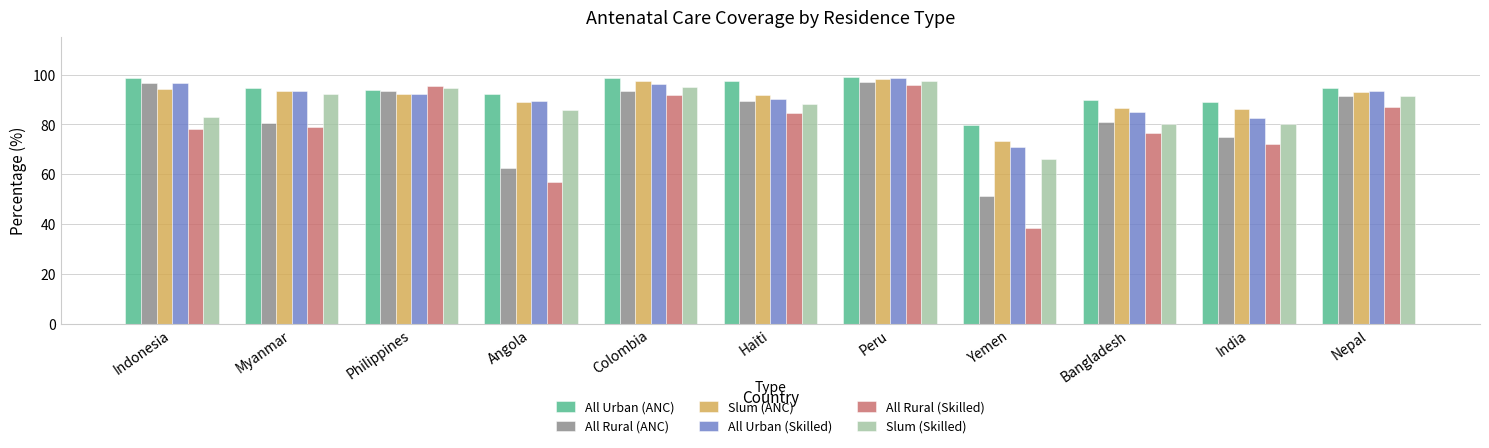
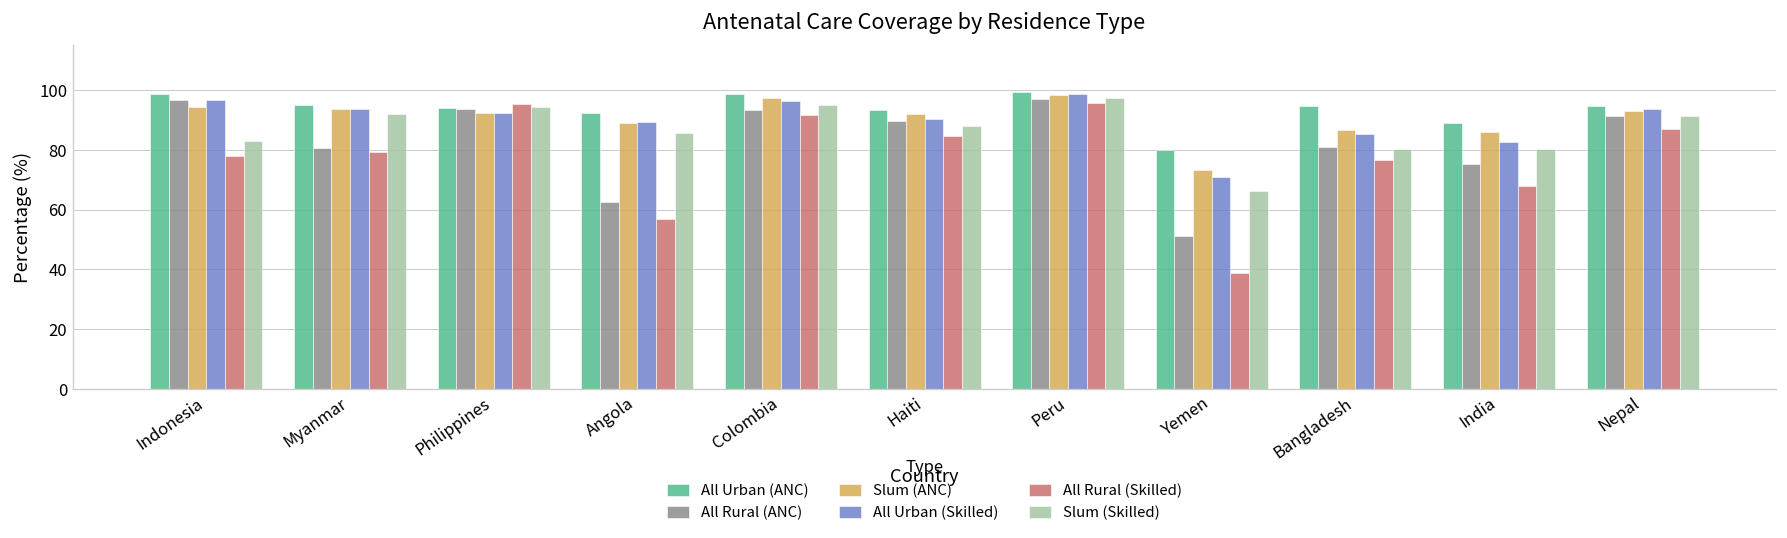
  {
    "All Urban (ANC)": {
      "Indonesia": 99,
      "Myanmar": 95,
      "Philippines": 94,
      "Angola": 92,
      "Colombia": 99,
-     "Haiti": 97,
+     "Haiti": 93,
      "Peru": 99,
      "Yemen": 80,
-     "Bangladesh": 90,
+     "Bangladesh": 95,
      "India": 89,
      "Nepal": 95
    },
    "All Rural (ANC)": {
      "Indonesia": 97,
      "Myanmar": 81,
      "Philippines": 94,
      "Angola": 63,
      "Colombia": 93,
      "Haiti": 90,
      "Peru": 97,
      "Yemen": 51,
      "Bangladesh": 81,
      "India": 75,
      "Nepal": 91
    },
    "Slum (ANC)": {
      "Indonesia": 94,
      "Myanmar": 94,
      "Philippines": 92,
      "Angola": 89,
      "Colombia": 97,
      "Haiti": 92,
      "Peru": 98,
      "Yemen": 73,
      "Bangladesh": 87,
      "India": 86,
      "Nepal": 93
    },
    "All Urban (Skilled)": {
      "Indonesia": 97,
      "Myanmar": 94,
      "Philippines": 92,
      "Angola": 89,
      "Colombia": 96,
      "Haiti": 90,
      "Peru": 99,
      "Yemen": 71,
      "Bangladesh": 85,
      "India": 82,
      "Nepal": 94
    },
    "All Rural (Skilled)": {
      "Indonesia": 78,
      "Myanmar": 79,
      "Philippines": 95,
      "Angola": 57,
      "Colombia": 92,
      "Haiti": 85,
      "Peru": 96,
      "Yemen": 39,
      "Bangladesh": 77,
-     "India": 72,
+     "India": 68,
      "Nepal": 87
    },
    "Slum (Skilled)": {
      "Indonesia": 83,
      "Myanmar": 92,
      "Philippines": 94,
      "Angola": 86,
      "Colombia": 95,
      "Haiti": 88,
      "Peru": 97,
      "Yemen": 66,
      "Bangladesh": 80,
      "India": 80,
      "Nepal": 91
    }
  }
